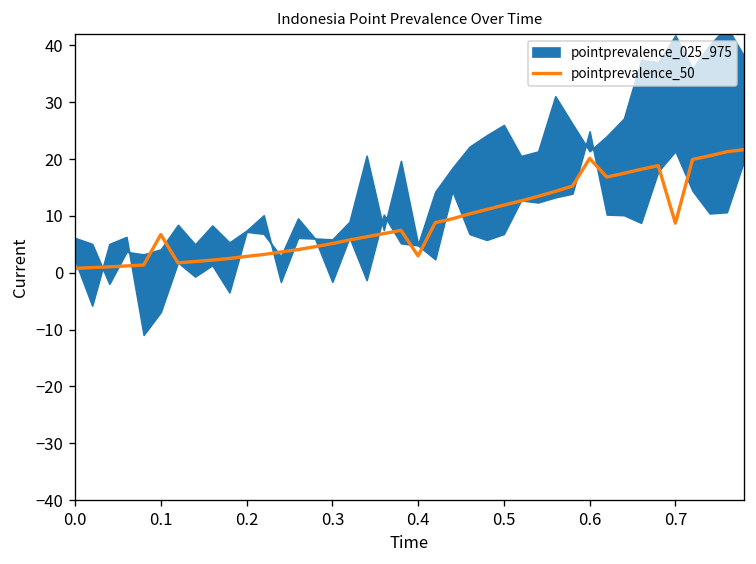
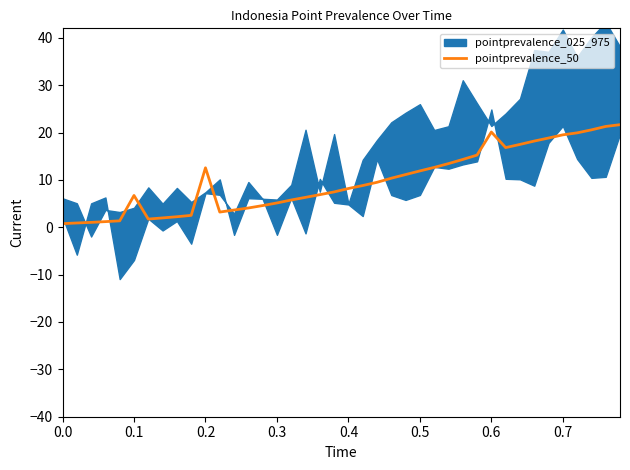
  {
    "pointprevalence_50": {
      "0.0": 1,
      "0.1": 7,
-     "0.2": 3,
+     "0.2": 13,
      "0.3": 5,
-     "0.4": 3,
+     "0.4": 8,
      "0.5": 12,
      "0.6": 20,
-     "0.7": 9
+     "0.7": 20
    }
  }
